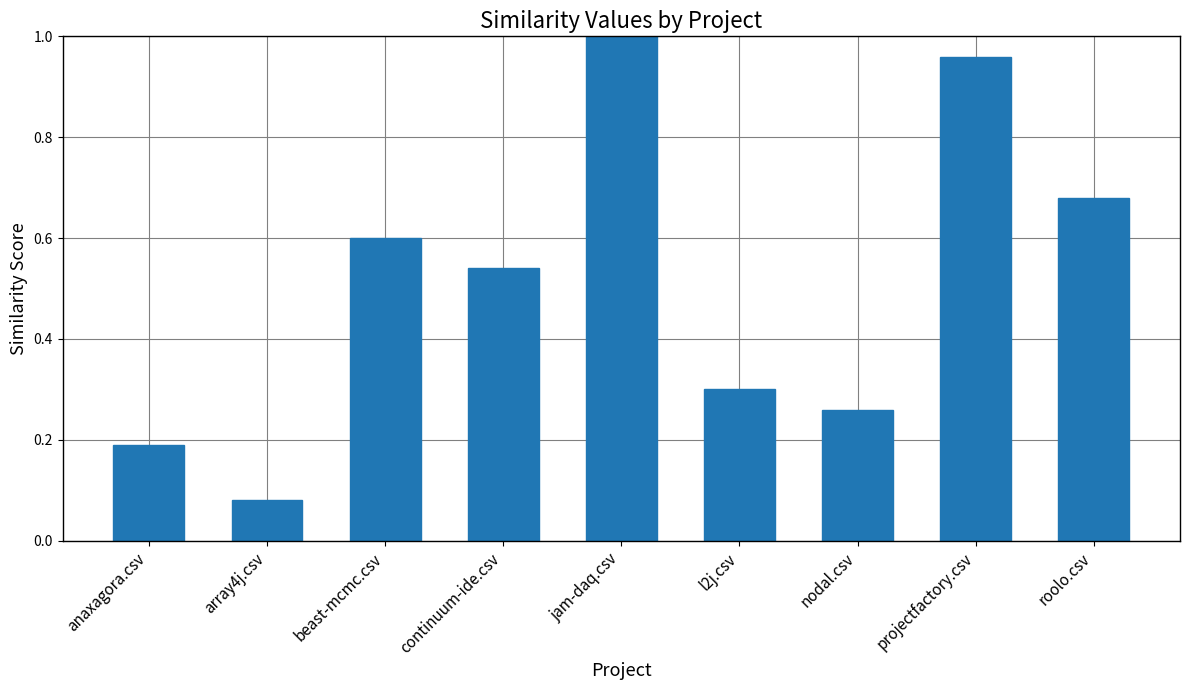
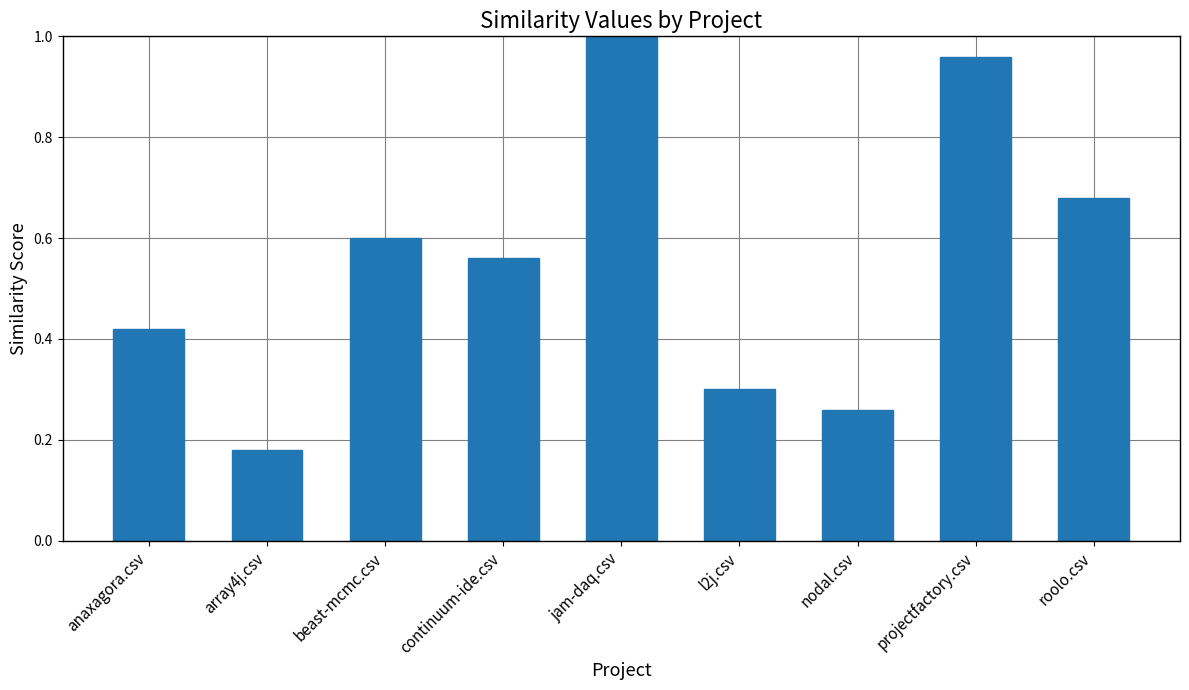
  {
-   "anaxagora.csv": 0.19,
-   "array4j.csv": 0.08,
+   "anaxagora.csv": 0.42,
+   "array4j.csv": 0.18,
    "beast-mcmc.csv": 0.60,
-   "continuum-ide.csv": 0.54,
+   "continuum-ide.csv": 0.56,
    "jam-daq.csv": 1.00,
    "l2j.csv": 0.30,
    "nodal.csv": 0.26,
    "projectfactory.csv": 0.96,
    "roolo.csv": 0.68
  }
